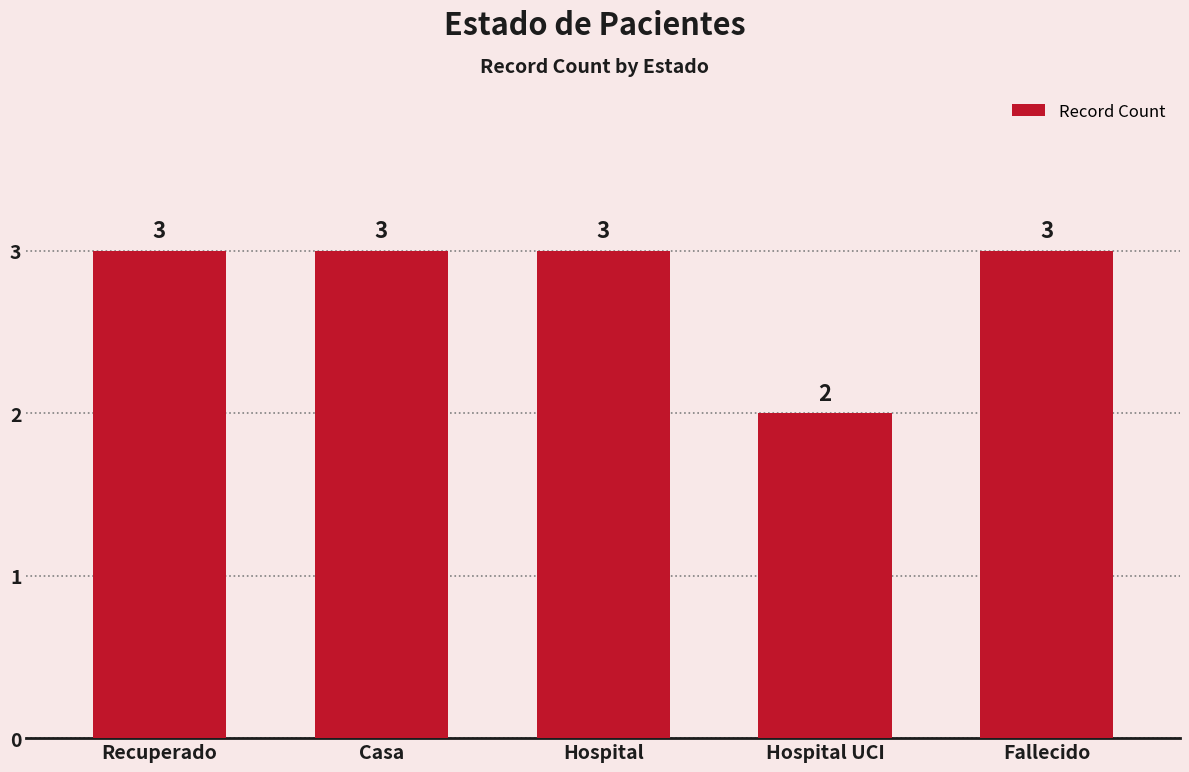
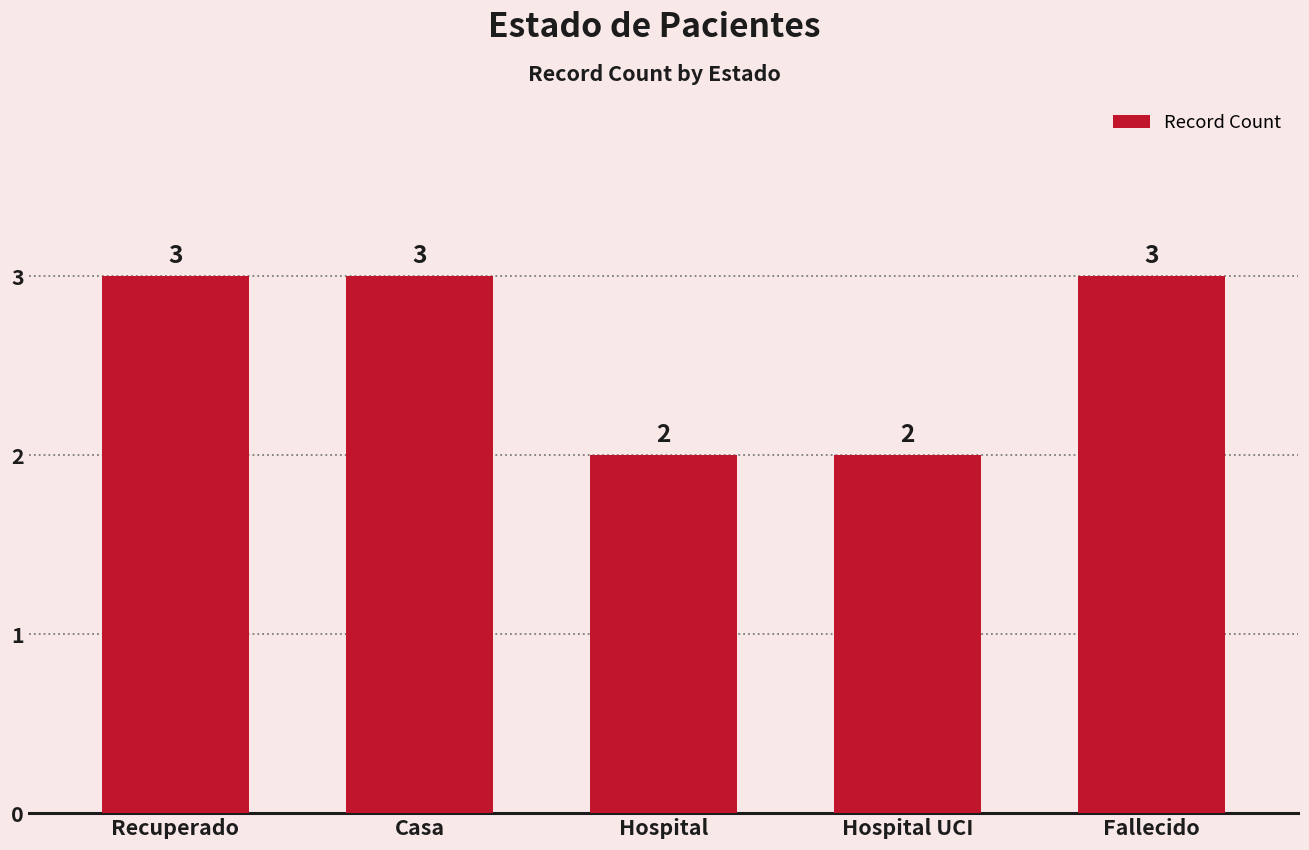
  {
    "Recuperado": 3,
    "Casa": 3,
-   "Hospital": 3,
+   "Hospital": 2,
    "Hospital UCI": 2,
    "Fallecido": 3
  }
